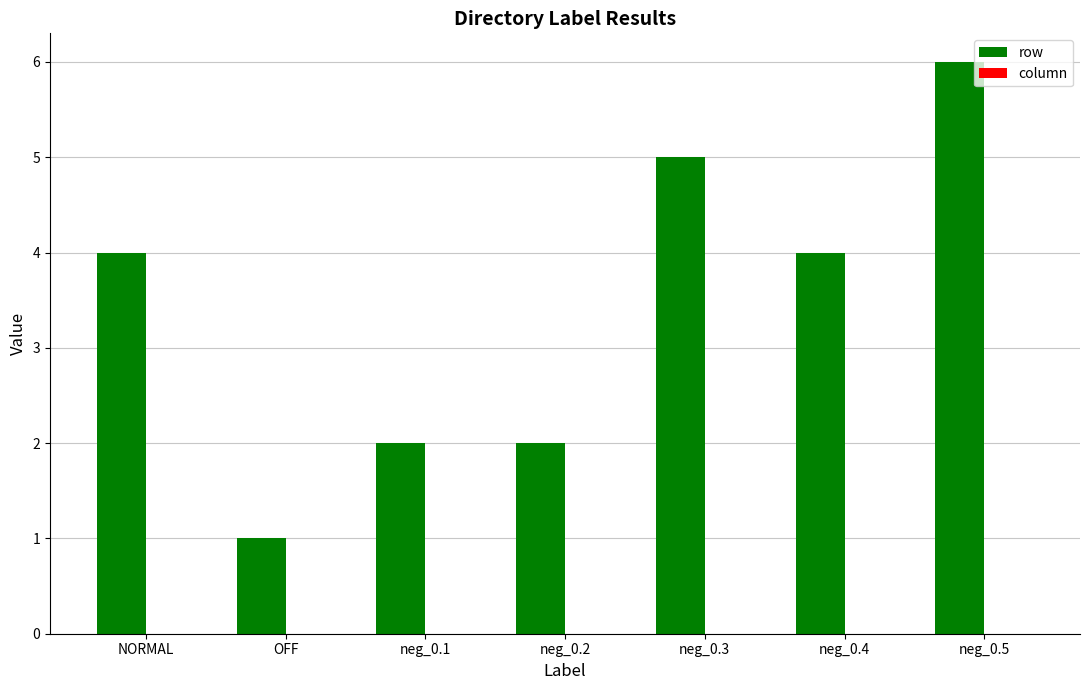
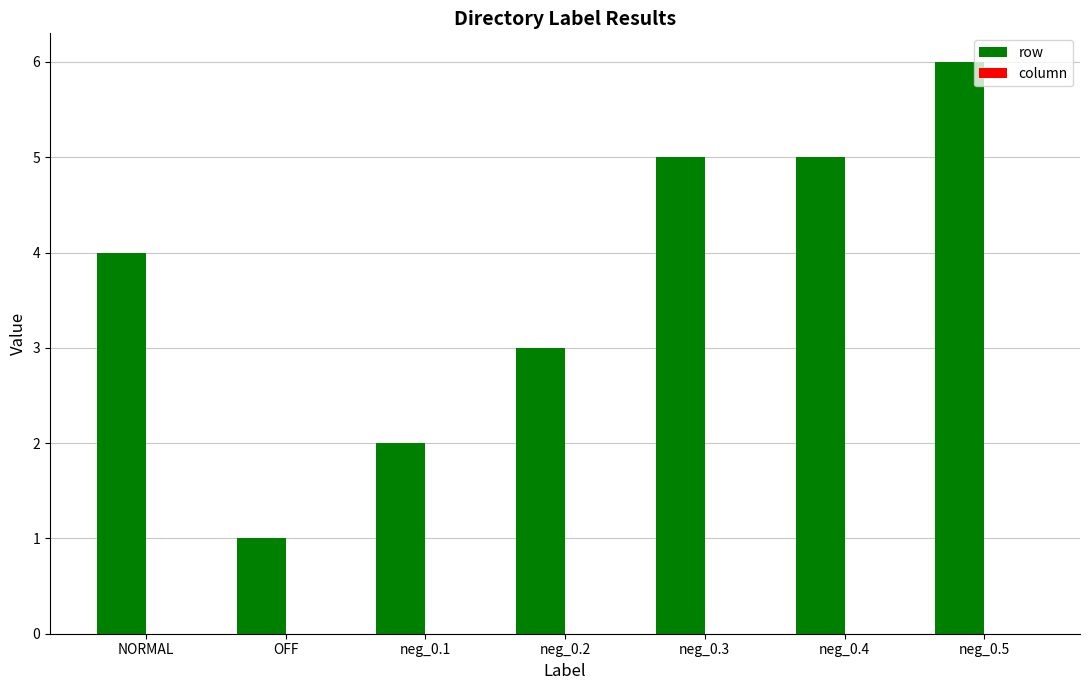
  {
    "row": {
      "NORMAL": 4,
      "OFF": 1,
      "neg_0.1": 2,
-     "neg_0.2": 2,
+     "neg_0.2": 3,
      "neg_0.3": 5,
-     "neg_0.4": 4,
+     "neg_0.4": 5,
      "neg_0.5": 6
    },
    "column": {
      "NORMAL": 0,
      "OFF": 0,
      "neg_0.1": 0,
      "neg_0.2": 0,
      "neg_0.3": 0,
      "neg_0.4": 0,
      "neg_0.5": 0
    }
  }
